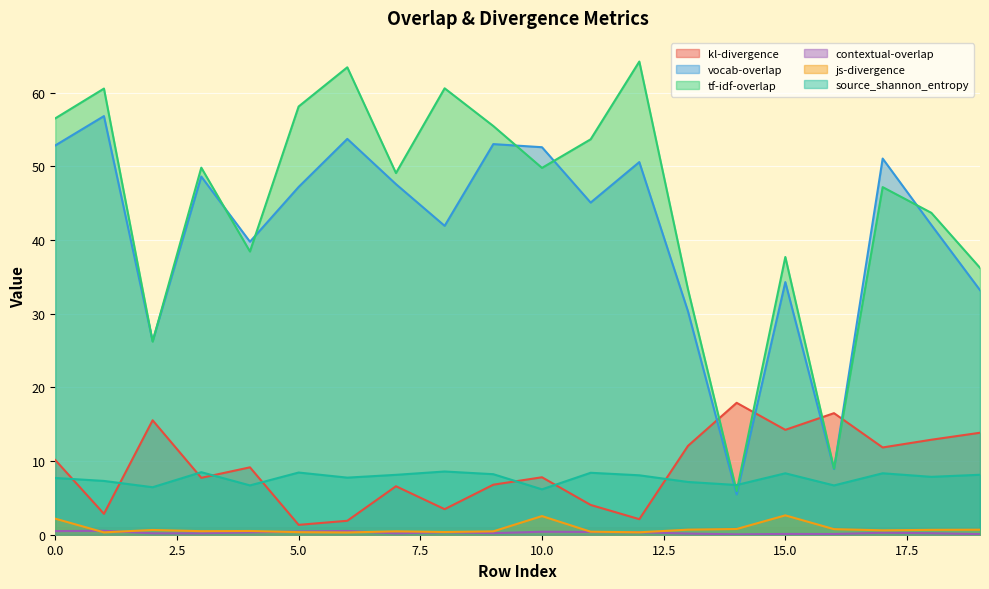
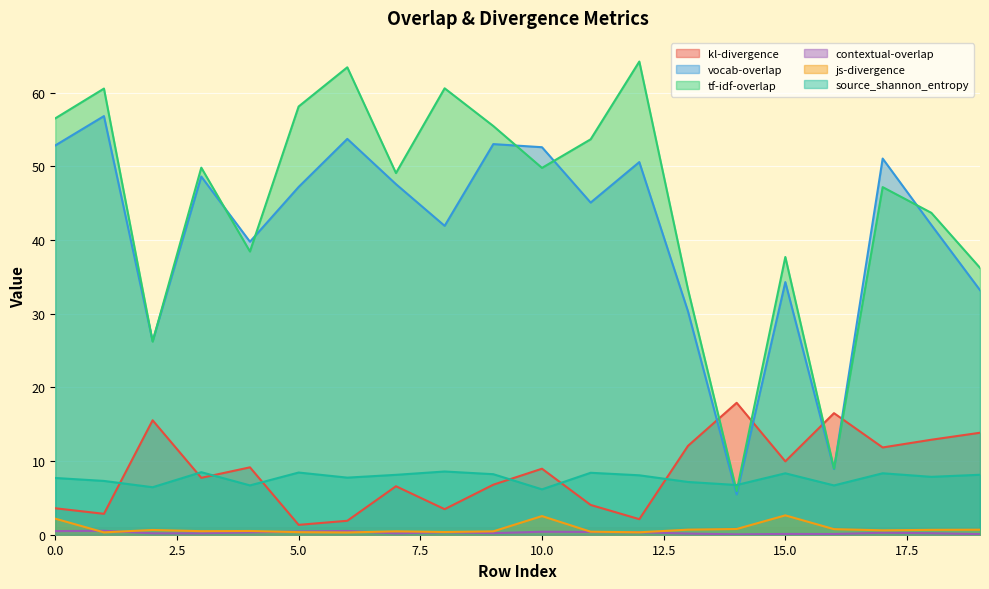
  {
    "kl-divergence": {
-     "0.0": 10,
+     "0.0": 4,
      "5.0": 1,
-     "10.0": 8,
-     "15.0": 14
+     "10.0": 9,
+     "15.0": 10
    },
    "contextual-overlap": {
      "0.0": 0,
      "10.0": 0,
      "15.0": 0
    },
    "js-divergence": {
      "0.0": 2,
      "10.0": 3,
      "15.0": 3
    }
  }
